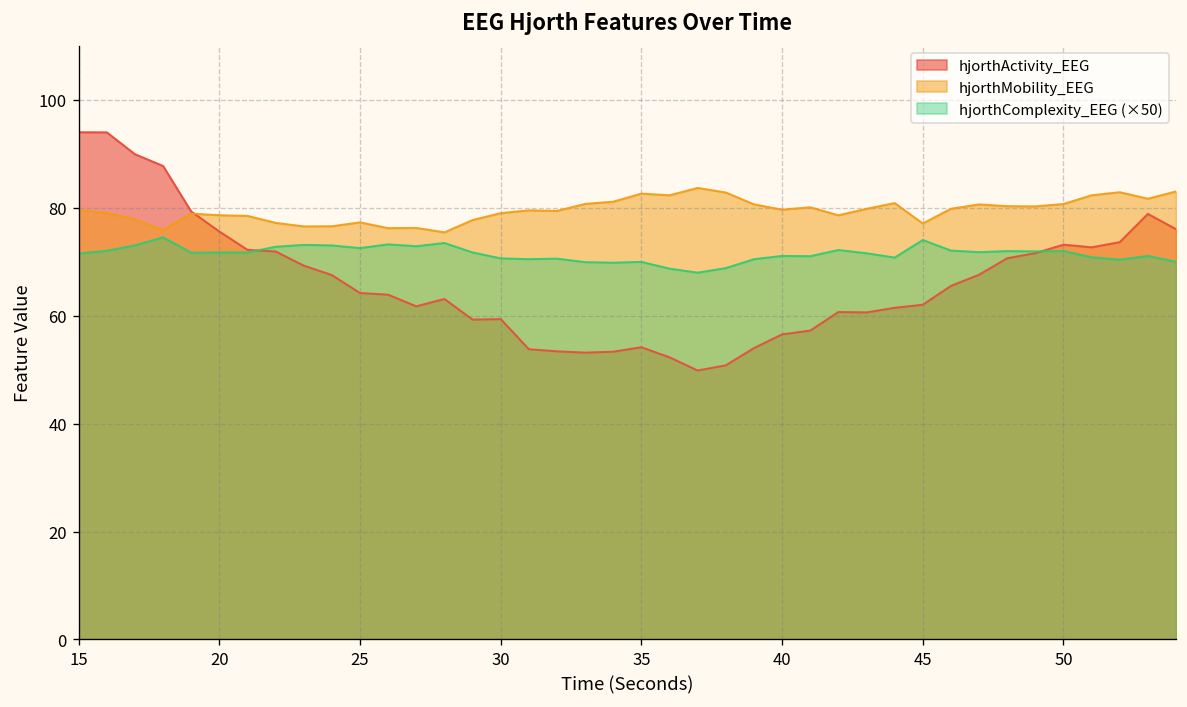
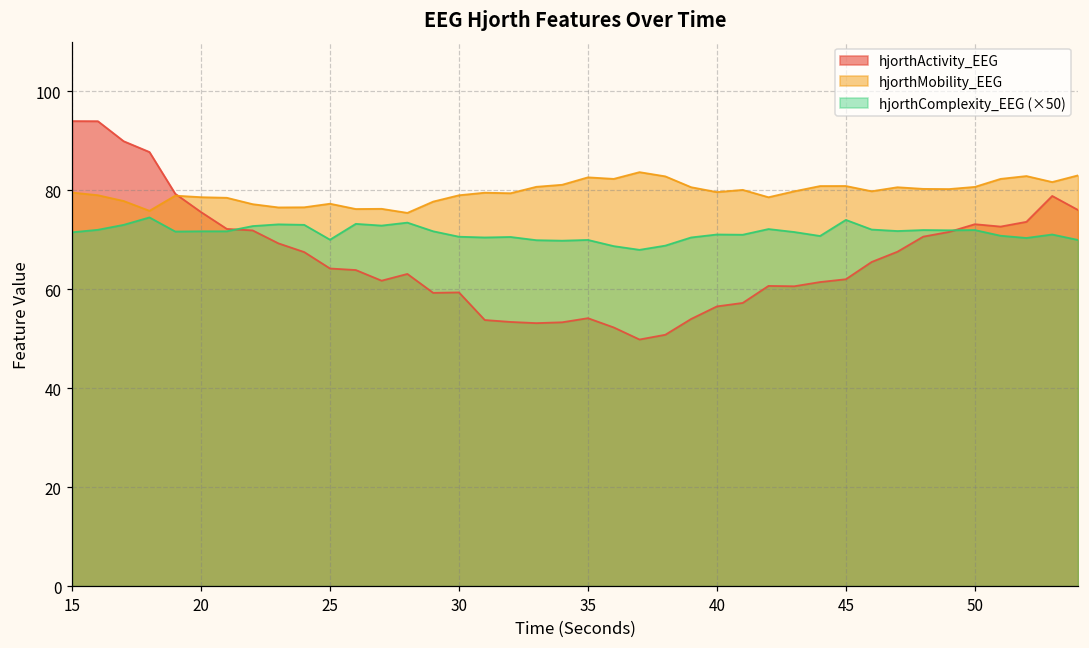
  {
    "hjorthActivity_EEG": {
      "15": 94,
      "20": 76,
      "25": 64,
      "30": 59,
      "35": 54,
      "40": 57,
      "45": 62,
      "50": 73
    },
    "hjorthMobility_EEG": {
      "15": 80,
      "20": 79,
      "25": 77,
      "30": 79,
      "35": 83,
      "40": 80,
-     "45": 77,
+     "45": 81,
      "50": 81
    },
    "hjorthComplexity_EEG (×50)": {
      "15": 72,
      "20": 72,
-     "25": 73,
+     "25": 70,
      "30": 71,
      "35": 70,
      "40": 71,
      "45": 74,
      "50": 72
    }
  }
